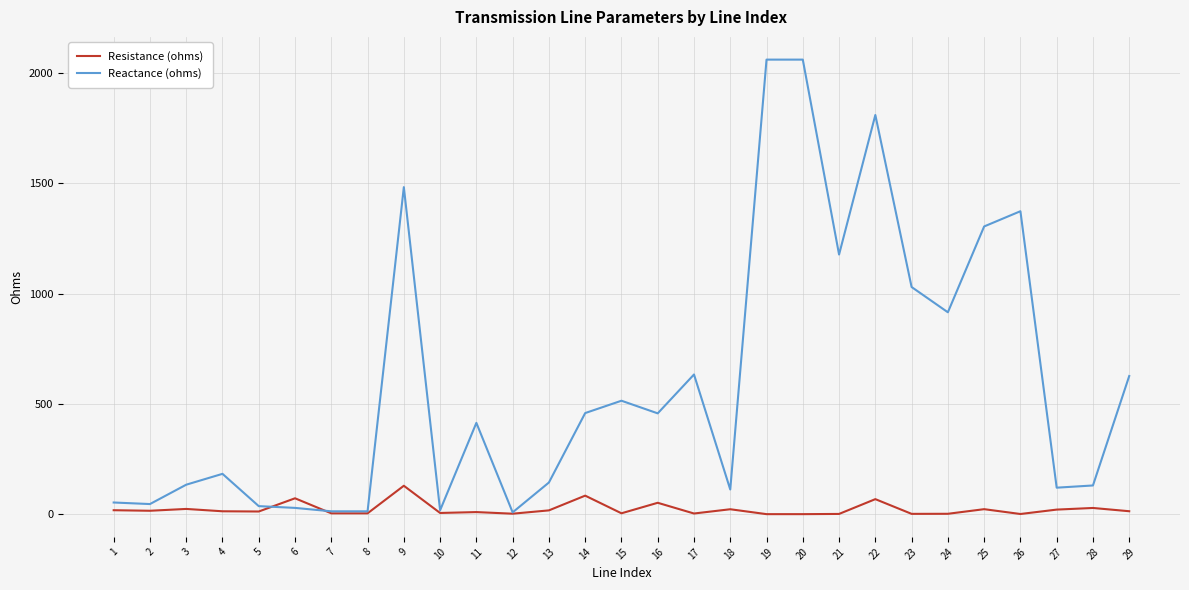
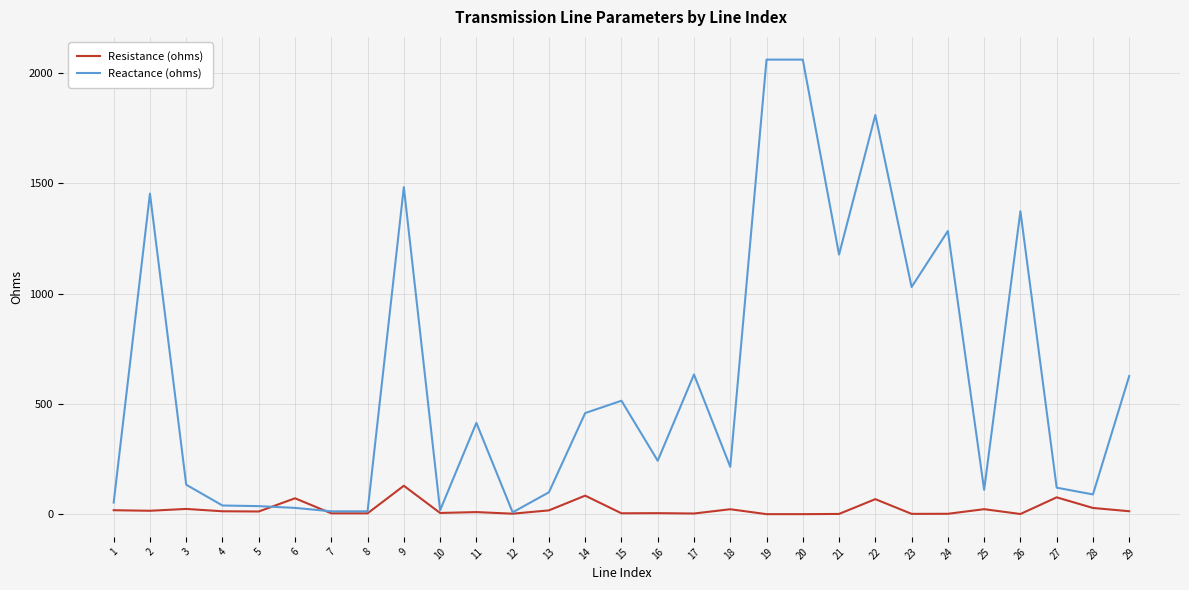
  {
    "Resistance (ohms)": {
      "1": 20,
      "2": 20,
      "3": 20,
      "4": 10,
      "5": 10,
      "6": 70,
      "9": 130,
      "10": 10,
      "11": 10,
      "13": 20,
      "14": 90,
      "15": 10,
-     "16": 50,
+     "16": 10,
      "17": 0,
      "18": 20,
      "19": 0,
      "20": 0,
      "21": 0,
      "22": 70,
      "23": 0,
      "24": 0,
      "25": 20,
      "26": 0,
-     "27": 20,
+     "27": 80,
      "28": 30,
      "29": 10
    },
    "Reactance (ohms)": {
      "1": 50,
-     "2": 50,
+     "2": 1450,
      "3": 130,
-     "4": 180,
+     "4": 40,
      "5": 40,
      "6": 30,
      "9": 1480,
      "10": 20,
      "11": 410,
-     "13": 140,
+     "13": 100,
      "14": 460,
      "15": 520,
-     "16": 460,
+     "16": 240,
      "17": 630,
-     "18": 110,
+     "18": 220,
      "19": 2060,
      "20": 2060,
      "21": 1180,
      "22": 1810,
      "23": 1030,
-     "24": 920,
-     "25": 1300,
+     "24": 1280,
+     "25": 110,
      "26": 1370,
      "27": 120,
-     "28": 130,
+     "28": 90,
      "29": 630
    }
  }
